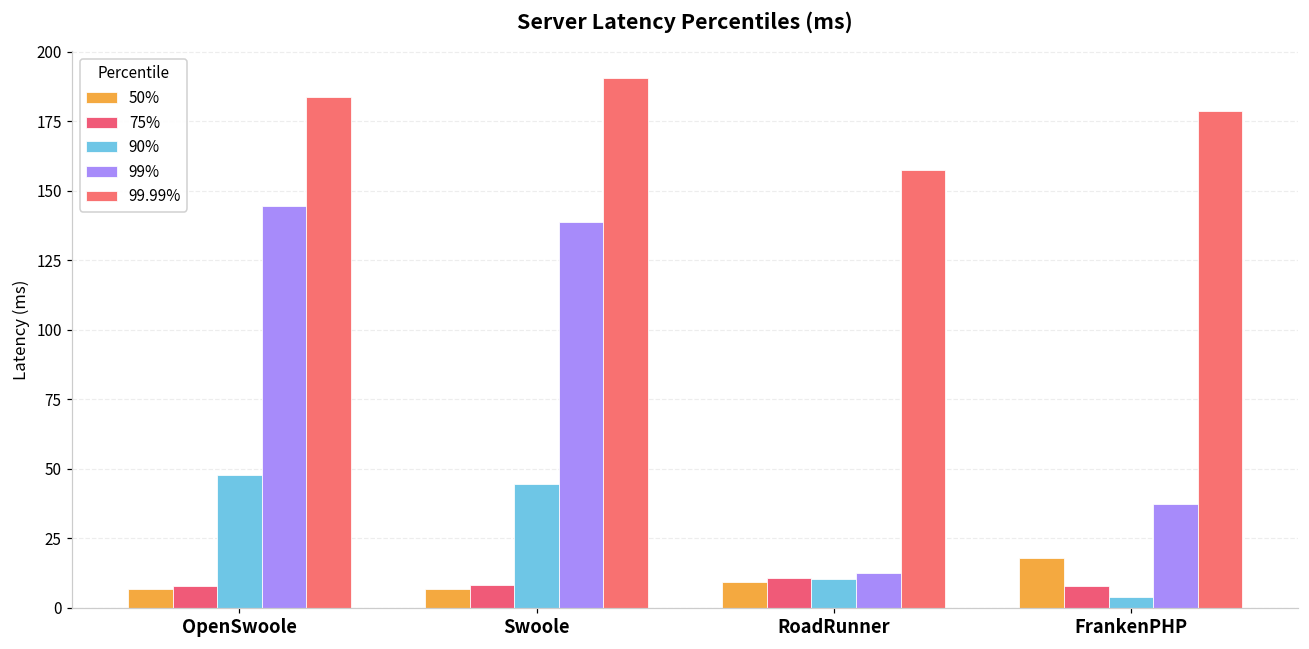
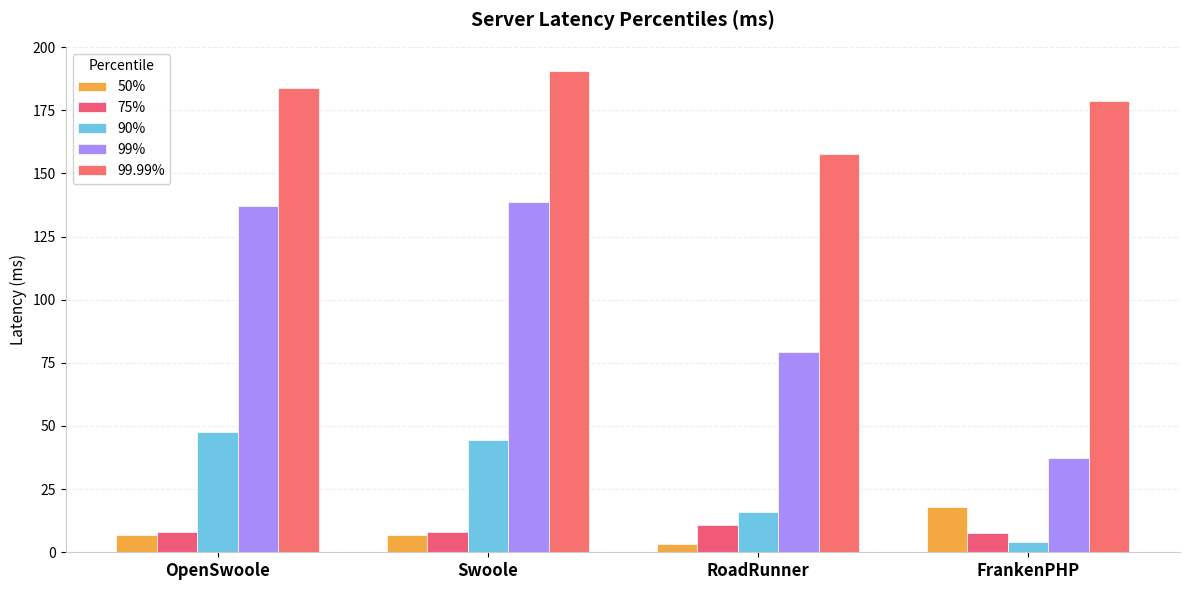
  {
    "50%": {
      "OpenSwoole": 7,
      "Swoole": 7,
-     "RoadRunner": 9,
+     "RoadRunner": 3,
      "FrankenPHP": 18
    },
    "90%": {
      "OpenSwoole": 48,
      "Swoole": 44,
-     "RoadRunner": 10,
+     "RoadRunner": 16,
      "FrankenPHP": 4
    },
    "99%": {
-     "OpenSwoole": 144,
+     "OpenSwoole": 137,
      "Swoole": 139,
-     "RoadRunner": 12,
+     "RoadRunner": 79,
      "FrankenPHP": 37
    }
  }
